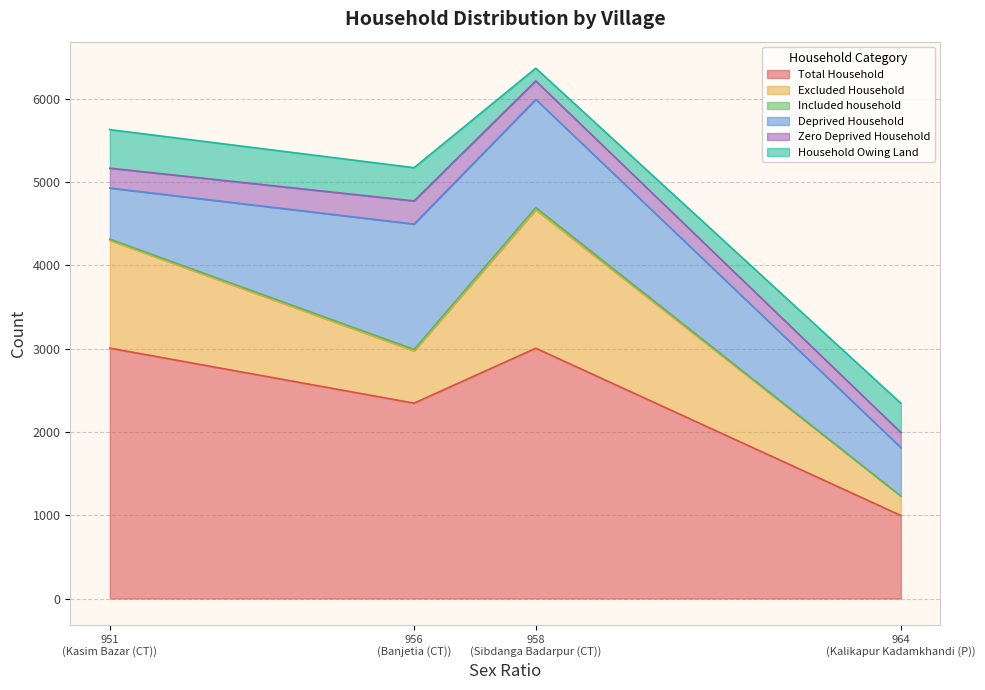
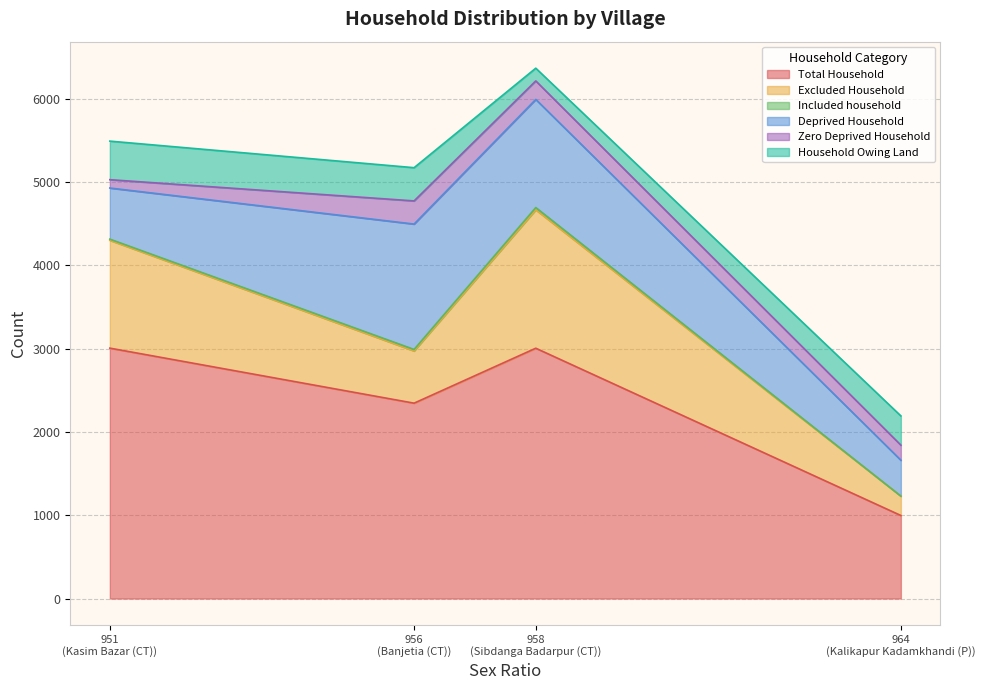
  {
    "Total Household": {
      "951 (Kasim Bazar (CT))": 3000,
      "956 (Banjetia (CT))": 2300,
      "958 (Sibdanga Badarpur (CT))": 3000,
      "964 (Kalikapur Kadamkhandi (P))": 1000
    },
    "Deprived Household": {
      "951 (Kasim Bazar (CT))": 600,
      "956 (Banjetia (CT))": 1500,
      "958 (Sibdanga Badarpur (CT))": 1300,
-     "964 (Kalikapur Kadamkhandi (P))": 600
+     "964 (Kalikapur Kadamkhandi (P))": 400
    },
    "Zero Deprived Household": {
-     "951 (Kasim Bazar (CT))": 200,
+     "951 (Kasim Bazar (CT))": 100,
      "956 (Banjetia (CT))": 300,
      "958 (Sibdanga Badarpur (CT))": 200,
      "964 (Kalikapur Kadamkhandi (P))": 200
    },
    "Household Owing Land": {
      "951 (Kasim Bazar (CT))": 500,
      "956 (Banjetia (CT))": 400,
      "958 (Sibdanga Badarpur (CT))": 200,
      "964 (Kalikapur Kadamkhandi (P))": 400
    }
  }
